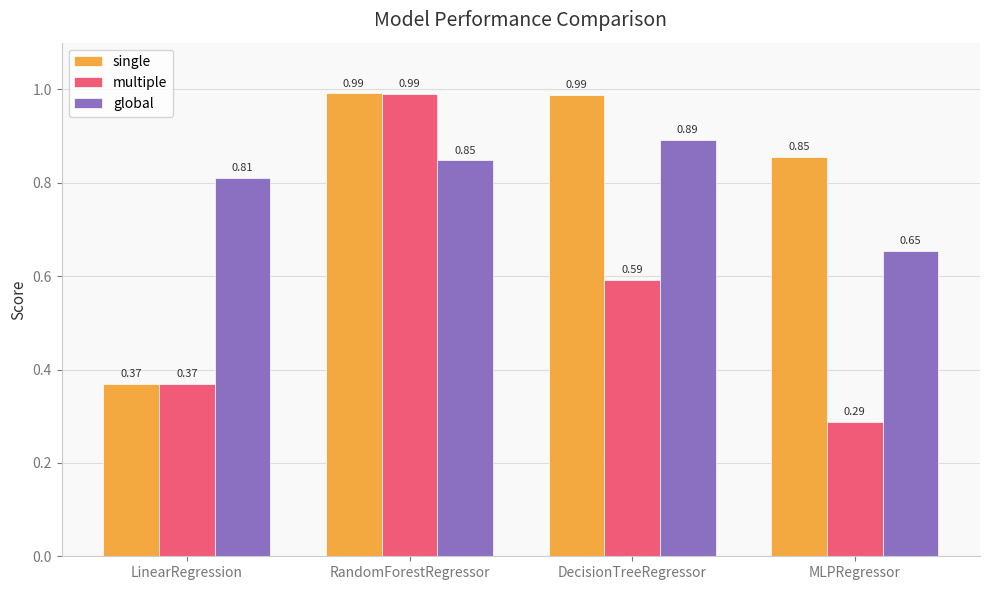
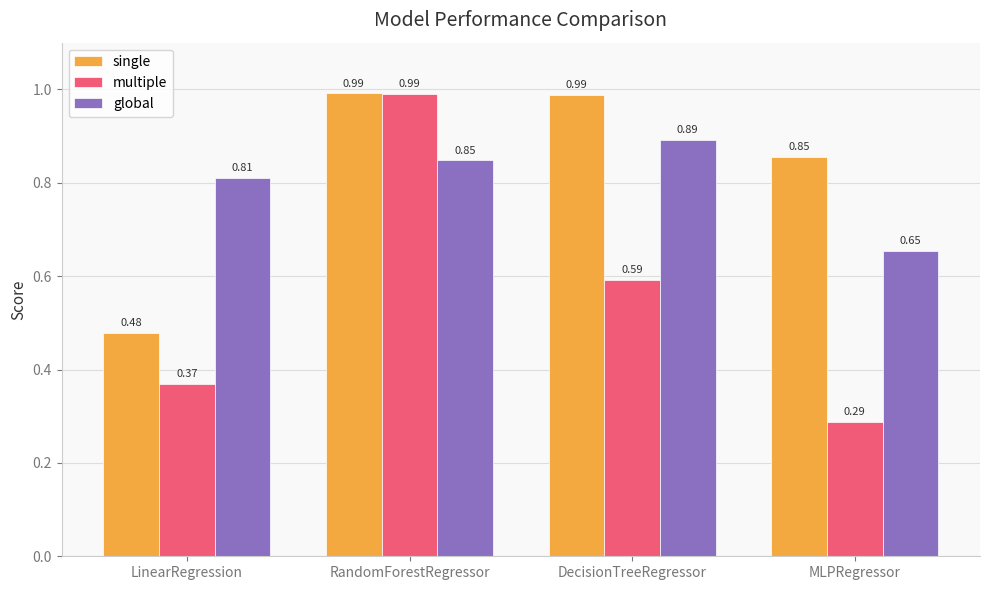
  {
    "single": {
-     "LinearRegression": 0.37,
+     "LinearRegression": 0.48,
      "RandomForestRegressor": 0.99,
      "DecisionTreeRegressor": 0.99,
      "MLPRegressor": 0.85
    },
    "multiple": {
      "LinearRegression": 0.37,
      "RandomForestRegressor": 0.99,
      "DecisionTreeRegressor": 0.59,
      "MLPRegressor": 0.29
    },
    "global": {
      "LinearRegression": 0.81,
      "RandomForestRegressor": 0.85,
      "DecisionTreeRegressor": 0.89,
      "MLPRegressor": 0.65
    }
  }
